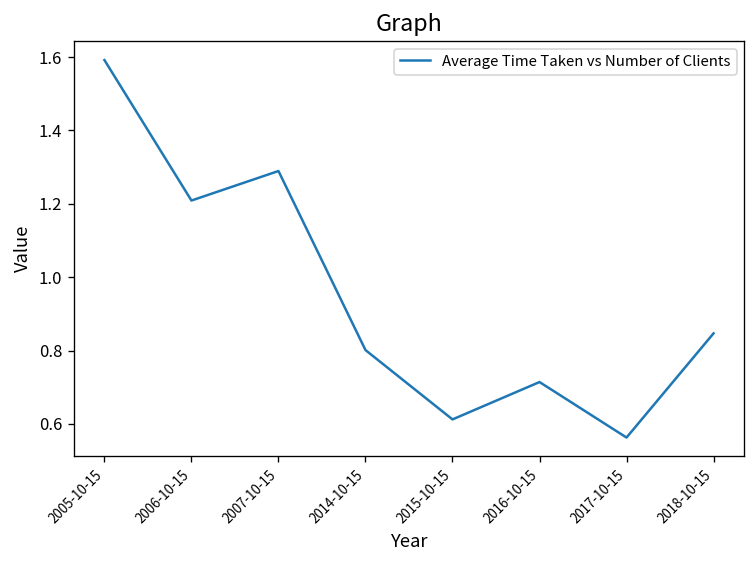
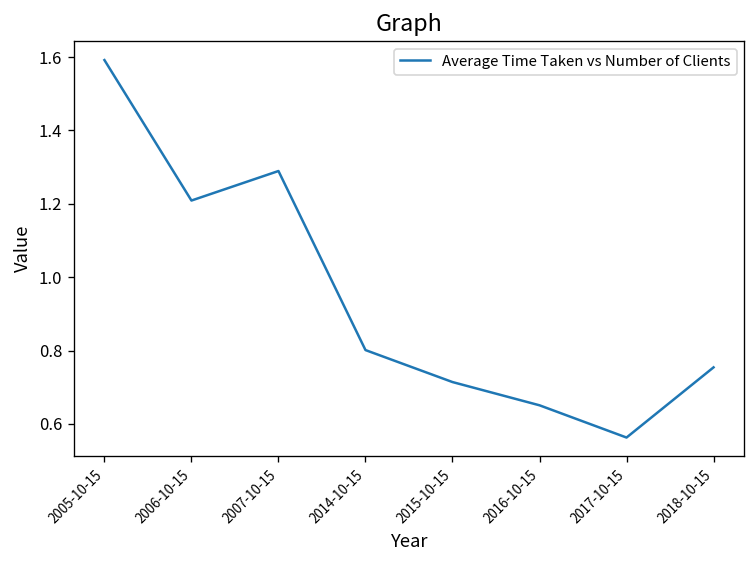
  {
    "2005-10-15": 1.59,
    "2006-10-15": 1.21,
    "2007-10-15": 1.29,
    "2014-10-15": 0.80,
-   "2015-10-15": 0.61,
-   "2016-10-15": 0.71,
+   "2015-10-15": 0.71,
+   "2016-10-15": 0.65,
    "2017-10-15": 0.56,
-   "2018-10-15": 0.85
+   "2018-10-15": 0.75
  }
